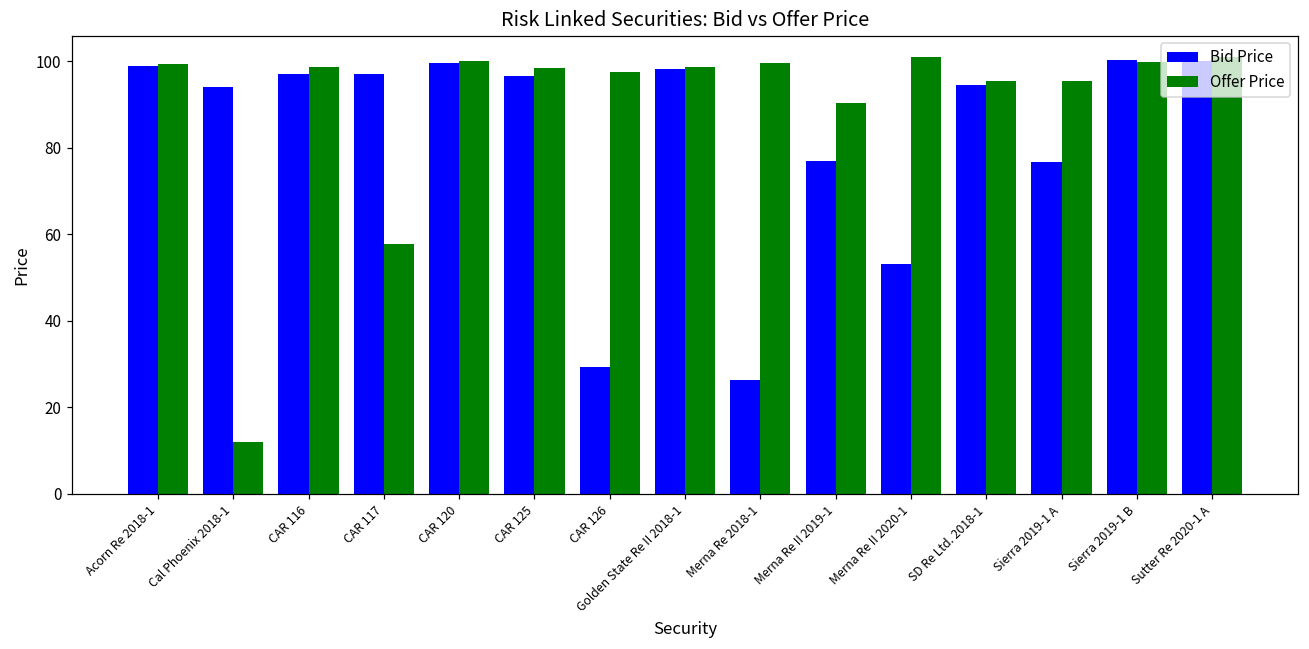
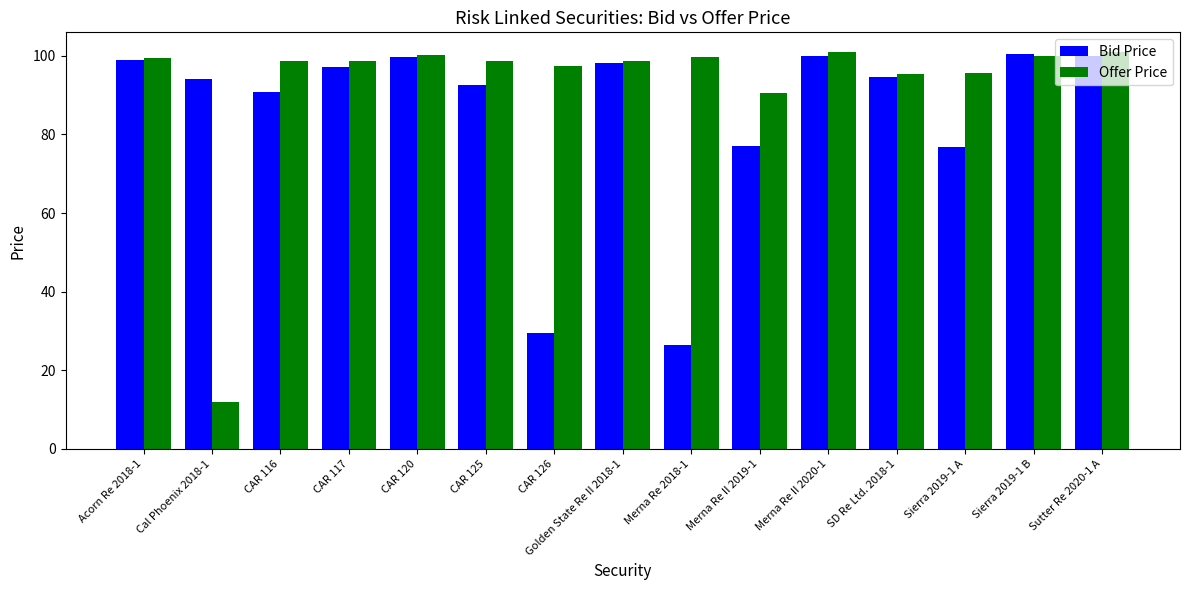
  {
    "Bid Price": {
      "Acorn Re 2018-1": 99,
      "Cal Phoenix 2018-1": 94,
-     "CAR 116": 97,
+     "CAR 116": 91,
      "CAR 117": 97,
      "CAR 120": 100,
-     "CAR 125": 97,
+     "CAR 125": 92,
      "CAR 126": 29,
      "Golden State Re II 2018-1": 98,
      "Merna Re 2018-1": 26,
      "Merna Re II 2019-1": 77,
-     "Merna Re II 2020-1": 53,
+     "Merna Re II 2020-1": 100,
      "SD Re Ltd. 2018-1": 95,
      "Sierra 2019-1 A": 77,
      "Sierra 2019-1 B": 100
    },
    "Offer Price": {
      "Acorn Re 2018-1": 99,
      "Cal Phoenix 2018-1": 12,
      "CAR 116": 99,
-     "CAR 117": 58,
+     "CAR 117": 99,
      "CAR 120": 100,
      "CAR 125": 99,
      "CAR 126": 98,
      "Golden State Re II 2018-1": 99,
      "Merna Re 2018-1": 100,
      "Merna Re II 2019-1": 90,
      "Merna Re II 2020-1": 101,
      "SD Re Ltd. 2018-1": 95,
      "Sierra 2019-1 A": 96,
      "Sierra 2019-1 B": 100
    }
  }
